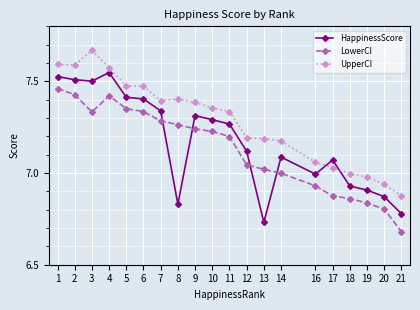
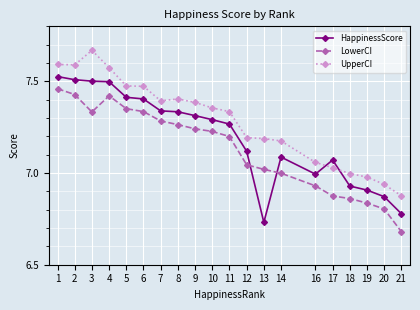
  {
    "HappinessScore": {
      "1": 7.53,
      "2": 7.51,
      "3": 7.50,
-     "4": 7.55,
+     "4": 7.50,
      "5": 7.41,
      "6": 7.40,
      "7": 7.34,
-     "8": 6.83,
+     "8": 7.33,
      "9": 7.31,
      "10": 7.29,
      "11": 7.27,
      "12": 7.12,
      "13": 6.73,
      "14": 7.09,
      "16": 6.99,
      "17": 7.07,
      "18": 6.93,
      "19": 6.91,
      "20": 6.87,
      "21": 6.78
    },
    "LowerCI": {
      "1": 7.46,
      "2": 7.43,
      "3": 7.33,
      "4": 7.42,
      "5": 7.35,
      "6": 7.34,
      "7": 7.28,
      "8": 7.26,
      "9": 7.24,
      "10": 7.23,
      "11": 7.20,
      "12": 7.05,
      "13": 7.02,
      "14": 7.00,
      "16": 6.93,
      "17": 6.88,
      "18": 6.86,
      "19": 6.84,
      "20": 6.80,
      "21": 6.68
    },
    "UpperCI": {
      "1": 7.59,
      "2": 7.59,
      "3": 7.67,
      "4": 7.58,
      "5": 7.48,
      "6": 7.47,
      "7": 7.39,
      "8": 7.40,
      "9": 7.39,
      "10": 7.36,
      "11": 7.34,
      "12": 7.19,
      "13": 7.19,
      "14": 7.18,
      "16": 7.06,
      "17": 7.03,
      "18": 7.00,
      "19": 6.98,
      "20": 6.94,
      "21": 6.88
    }
  }
